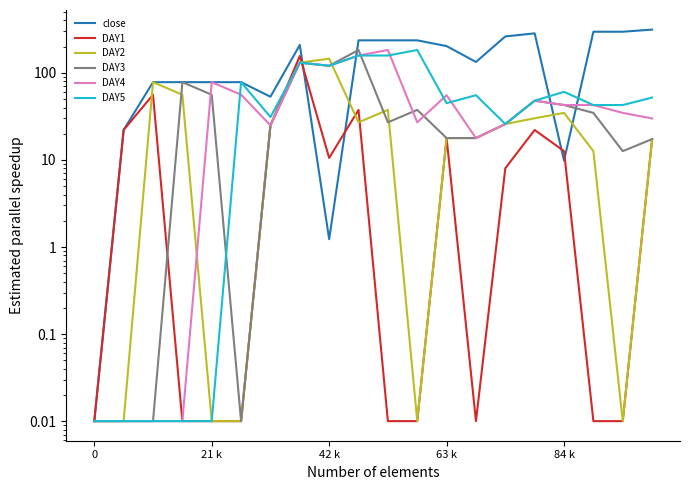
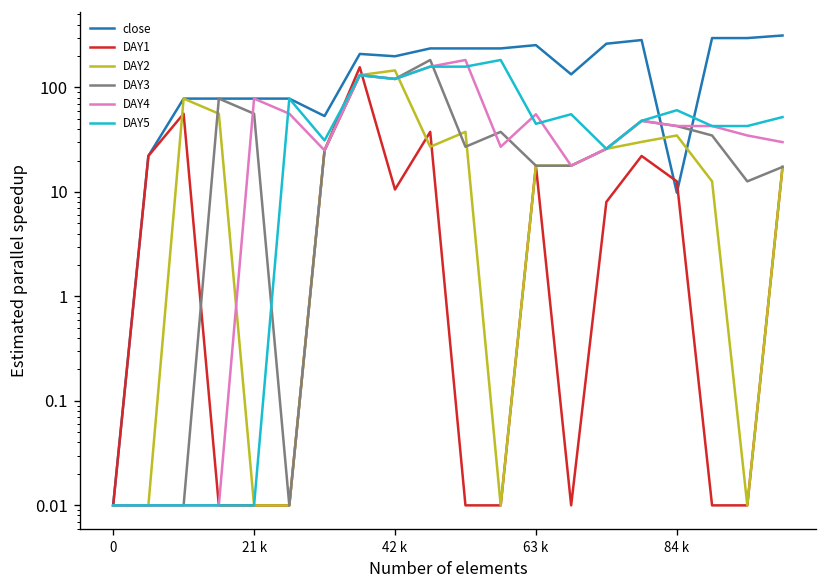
  {
    "close": {
-     "42 k": 1.2,
-     "63 k": 200,
+     "42 k": 200,
+     "63 k": 250,
      "84 k": 10
    },
    "DAY1": {
      "42 k": 11,
      "84 k": 13
    },
    "DAY2": {
      "42 k": 150,
      "84 k": 35
    },
    "DAY3": {
      "21 k": 60
    },
    "DAY4": {
      "63 k": 60
    },
    "DAY5": {
      "63 k": 40,
      "84 k": 60
    }
  }
